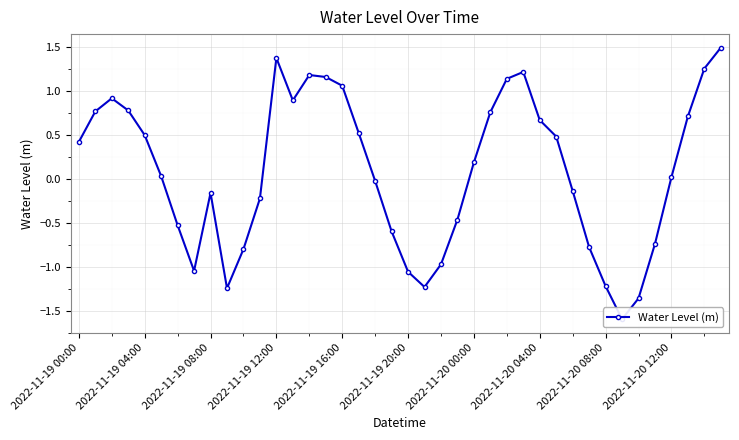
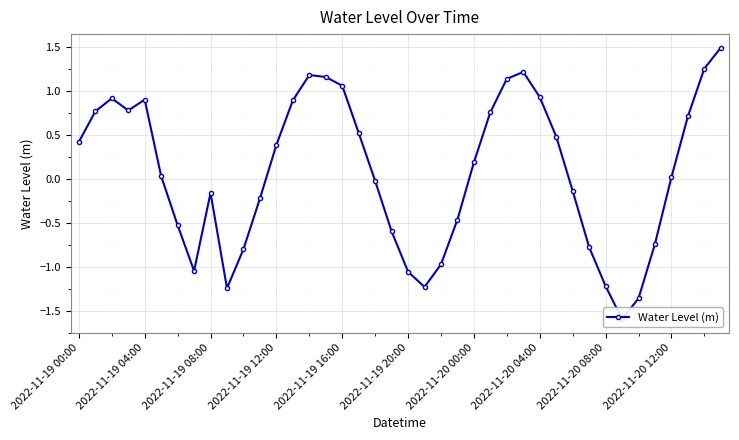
  {
    "2022-11-19 00:00": 0.4,
-   "2022-11-19 04:00": 0.5,
+   "2022-11-19 04:00": 0.9,
    "2022-11-19 08:00": -0.2,
-   "2022-11-19 12:00": 1.4,
+   "2022-11-19 12:00": 0.4,
    "2022-11-19 16:00": 1.1,
    "2022-11-19 20:00": -1.1,
    "2022-11-20 00:00": 0.2,
-   "2022-11-20 04:00": 0.7,
+   "2022-11-20 04:00": 0.9,
    "2022-11-20 08:00": -1.2,
    "2022-11-20 12:00": 0.0
  }
